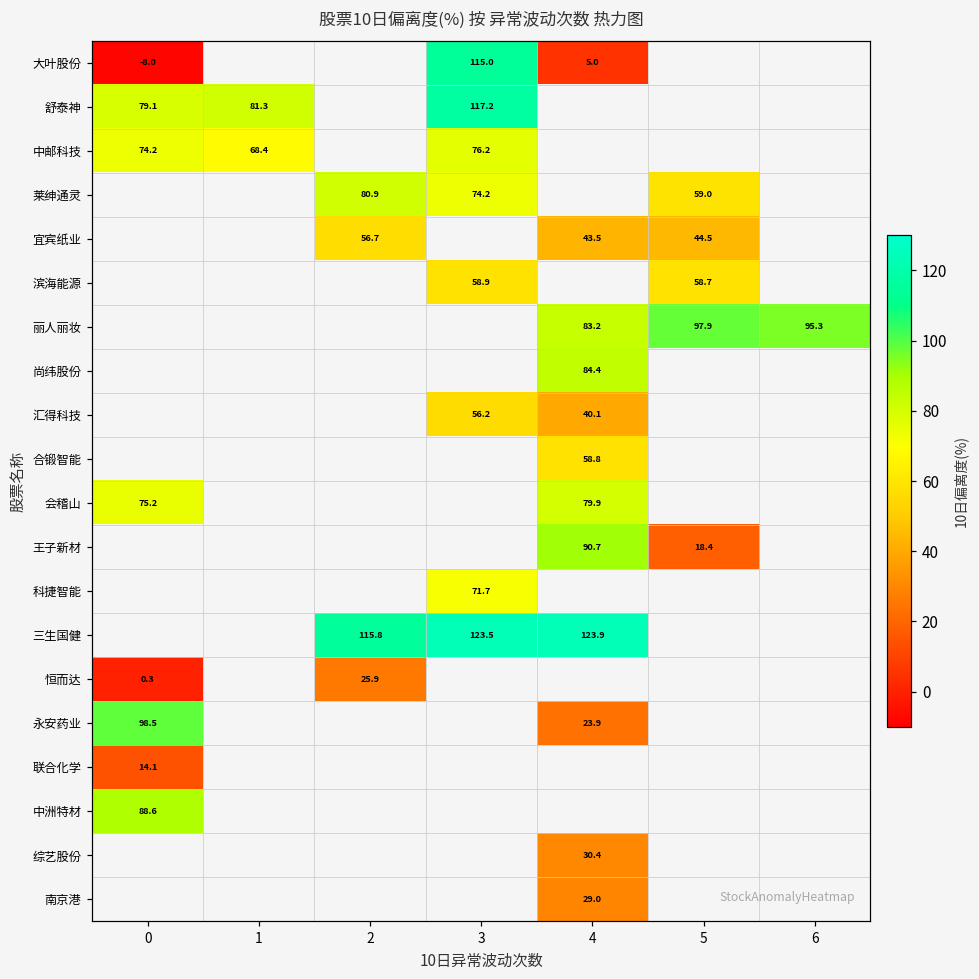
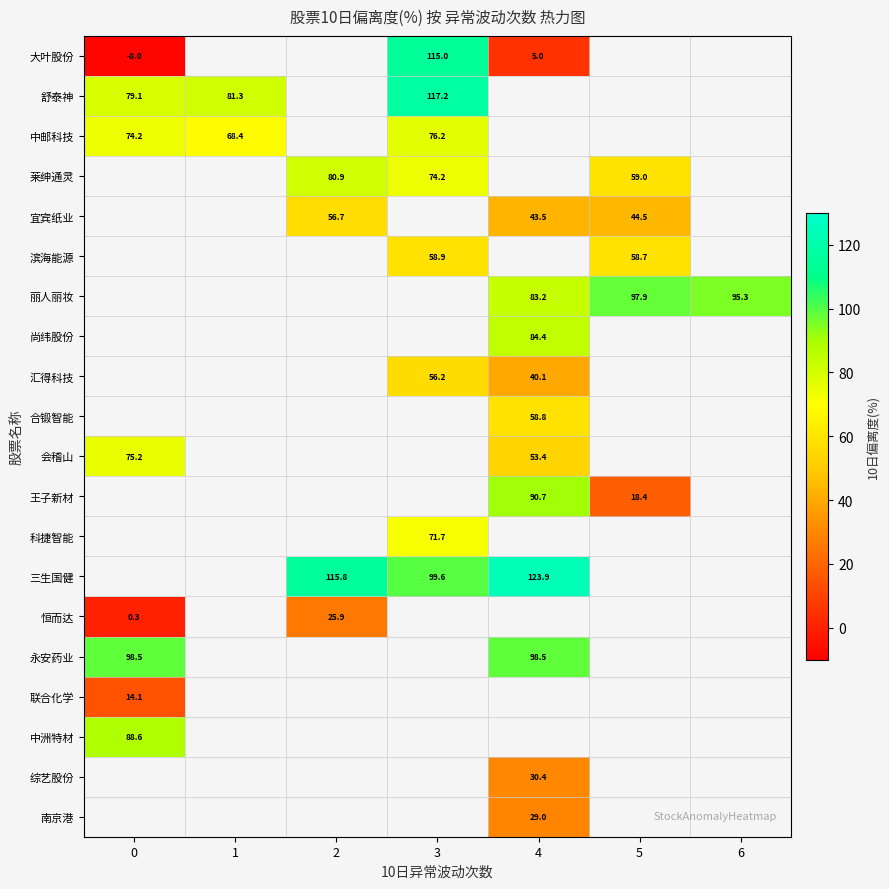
  {
    "大叶股份": {
      "0": -8.0,
      "3": 115.0,
      "4": 5.0
    },
    "舒泰神": {
      "0": 79.1,
      "1": 81.3,
      "3": 117.2
    },
    "中邮科技": {
      "0": 74.2,
      "1": 68.4,
      "3": 76.2
    },
    "莱绅通灵": {
      "2": 80.9,
      "3": 74.2,
      "5": 59.0
    },
    "宜宾纸业": {
      "2": 56.7,
      "4": 43.5,
      "5": 44.5
    },
    "滨海能源": {
      "3": 58.9,
      "5": 58.7
    },
    "丽人丽妆": {
      "4": 83.2,
      "5": 97.9,
      "6": 95.3
    },
    "尚纬股份": {
      "4": 84.4
    },
    "汇得科技": {
      "3": 56.2,
      "4": 40.1
    },
    "合锻智能": {
      "4": 58.8
    },
    "会稽山": {
      "0": 75.2,
-     "4": 79.9
+     "4": 53.4
    },
    "王子新材": {
      "4": 90.7,
      "5": 18.4
    },
    "科捷智能": {
      "3": 71.7
    },
    "三生国健": {
      "2": 115.8,
-     "3": 123.5,
+     "3": 99.6,
      "4": 123.9
    },
    "恒而达": {
      "0": 0.3,
      "2": 25.9
    },
    "永安药业": {
      "0": 98.5,
-     "4": 23.9
+     "4": 98.5
    },
    "联合化学": {
      "0": 14.1
    },
    "中洲特材": {
      "0": 88.6
    },
    "综艺股份": {
      "4": 30.4
    },
    "南京港": {
      "4": 29.0
    }
  }
